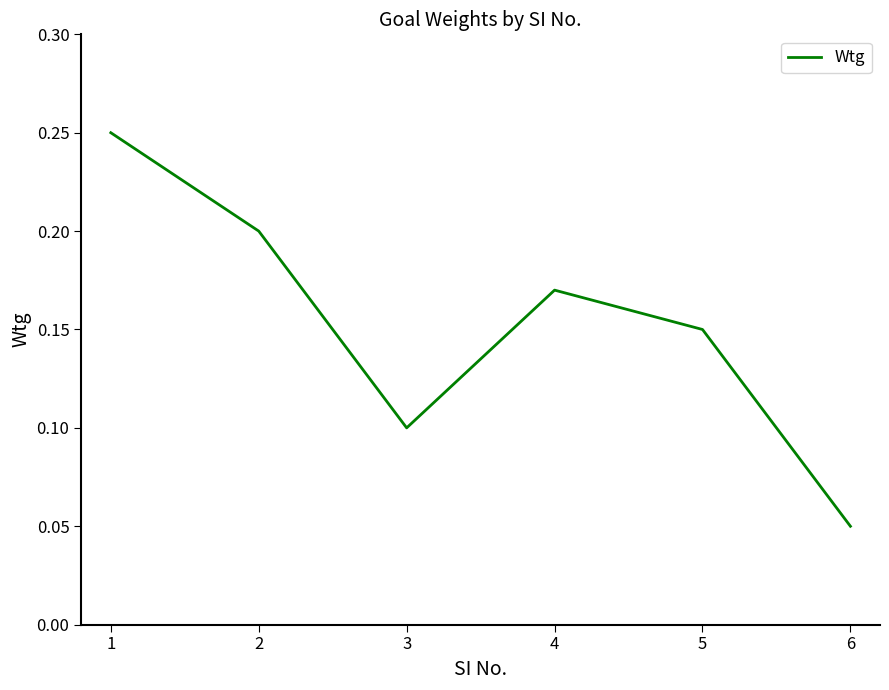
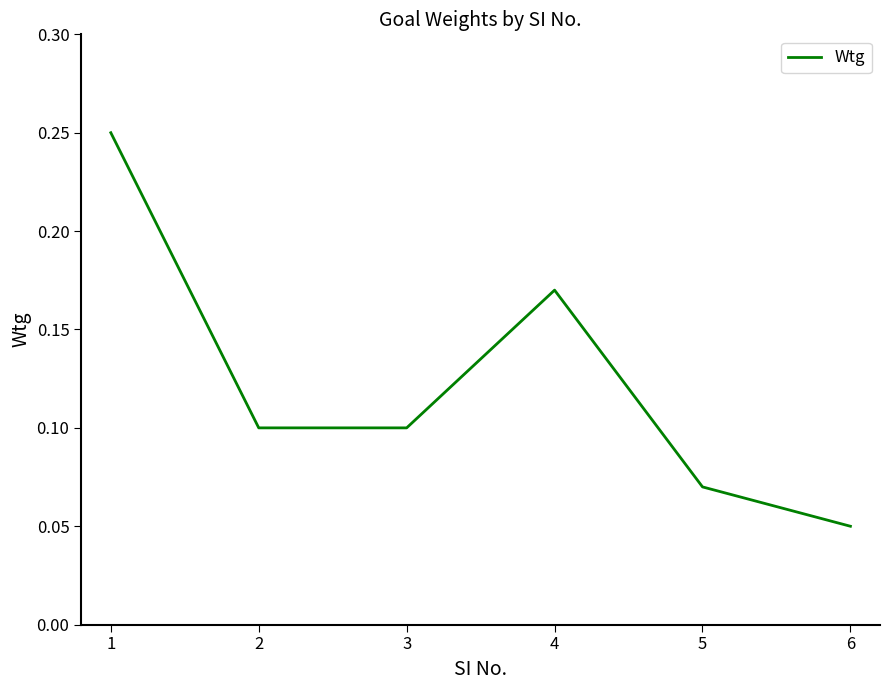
  {
    "1": 0.25,
-   "2": 0.2,
+   "2": 0.1,
    "3": 0.10,
    "4": 0.17,
-   "5": 0.15,
+   "5": 0.07,
    "6": 0.05
  }
